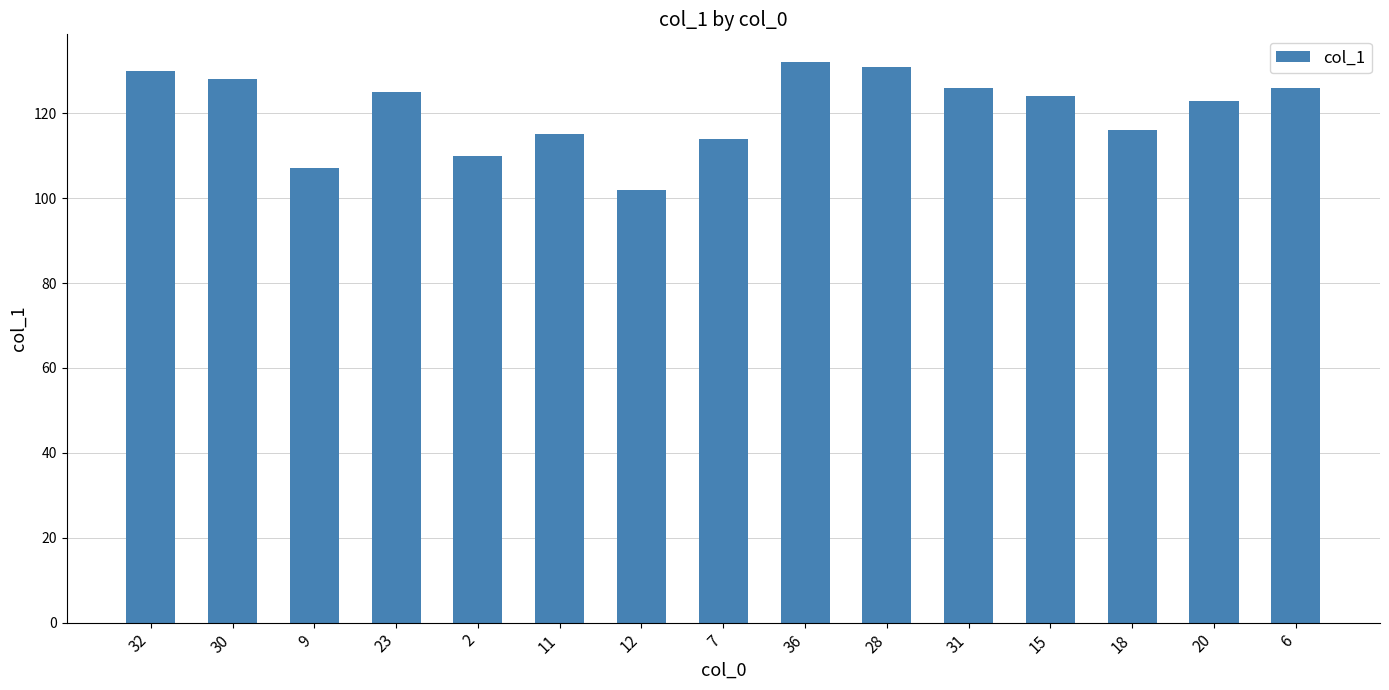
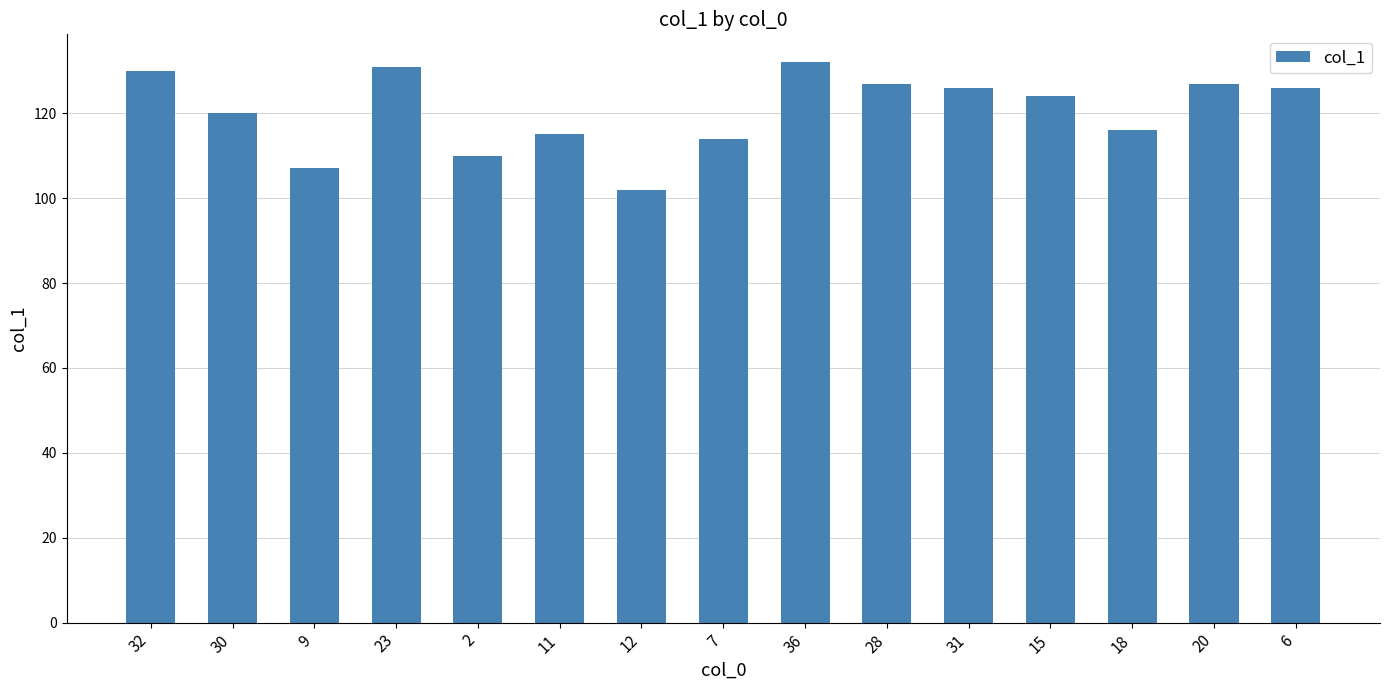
  {
    "32": 130,
-   "30": 128,
+   "30": 120,
    "9": 107,
-   "23": 125,
+   "23": 131,
    "2": 110,
    "11": 115,
    "12": 102,
    "7": 114,
    "36": 132,
-   "28": 131,
+   "28": 127,
    "31": 126,
    "15": 124,
    "18": 116,
-   "20": 123,
+   "20": 127,
    "6": 126
  }
